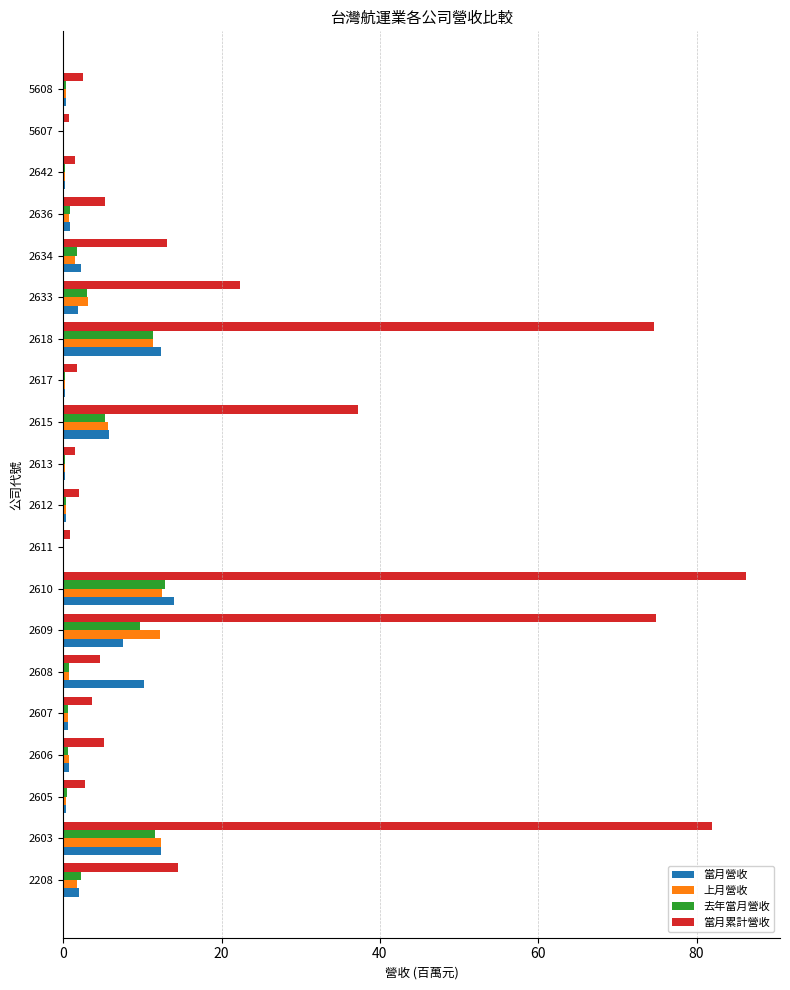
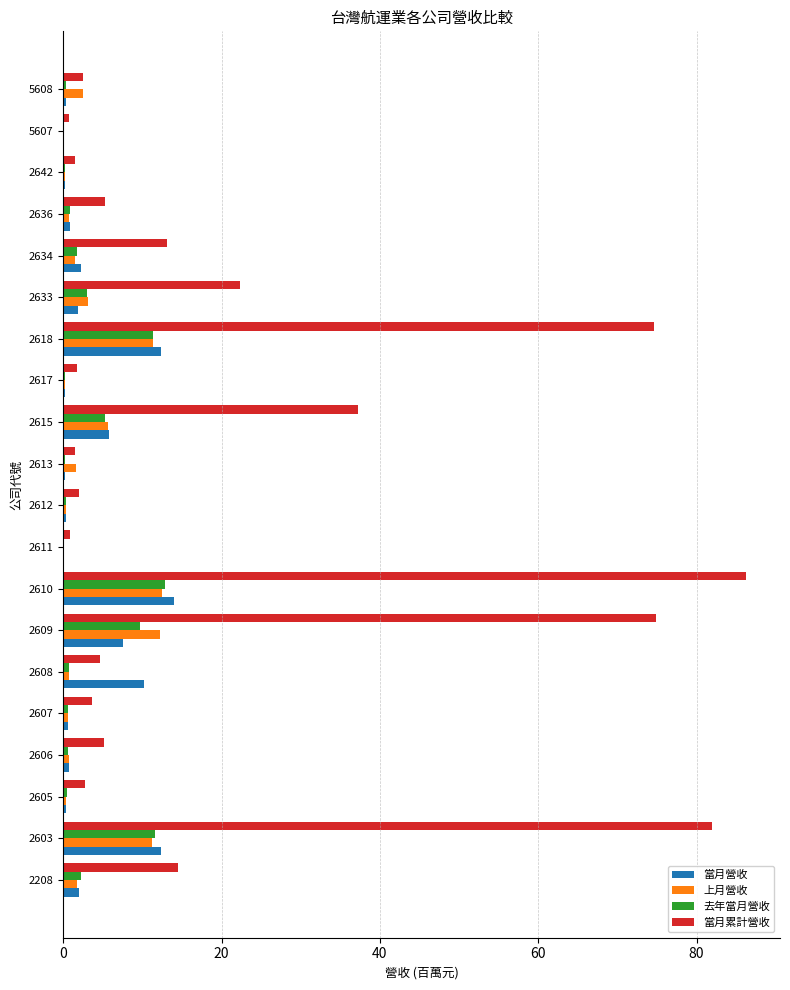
  {
    "當月營收": {
      "5608": 0,
      "2636": 1,
      "2634": 2,
      "2633": 2,
      "2618": 12,
      "2615": 6,
      "2610": 14,
      "2609": 8,
      "2608": 10,
      "2607": 1,
      "2606": 1,
      "2605": 0,
      "2603": 12,
      "2208": 2
    },
    "上月營收": {
-     "5608": 0,
+     "5608": 3,
      "2636": 1,
      "2634": 1,
      "2633": 3,
      "2618": 11,
      "2615": 6,
-     "2613": 0,
+     "2613": 2,
      "2610": 13,
      "2609": 12,
      "2608": 1,
      "2607": 1,
      "2606": 1,
      "2605": 0,
-     "2603": 12,
+     "2603": 11,
      "2208": 2
    },
    "去年當月營收": {
      "5608": 0,
      "2636": 1,
      "2634": 2,
      "2633": 3,
      "2618": 11,
      "2615": 5,
      "2610": 13,
      "2609": 10,
      "2608": 1,
      "2607": 1,
      "2606": 1,
      "2605": 0,
      "2603": 12,
      "2208": 2
    },
    "當月累計營收": {
      "5608": 2,
      "5607": 1,
      "2642": 1,
      "2636": 5,
      "2634": 13,
      "2633": 22,
      "2618": 75,
      "2617": 2,
      "2615": 37,
      "2613": 2,
      "2612": 2,
      "2611": 1,
      "2610": 86,
      "2609": 75,
      "2608": 5,
      "2607": 4,
      "2606": 5,
      "2605": 3,
      "2603": 82,
      "2208": 14
    }
  }
